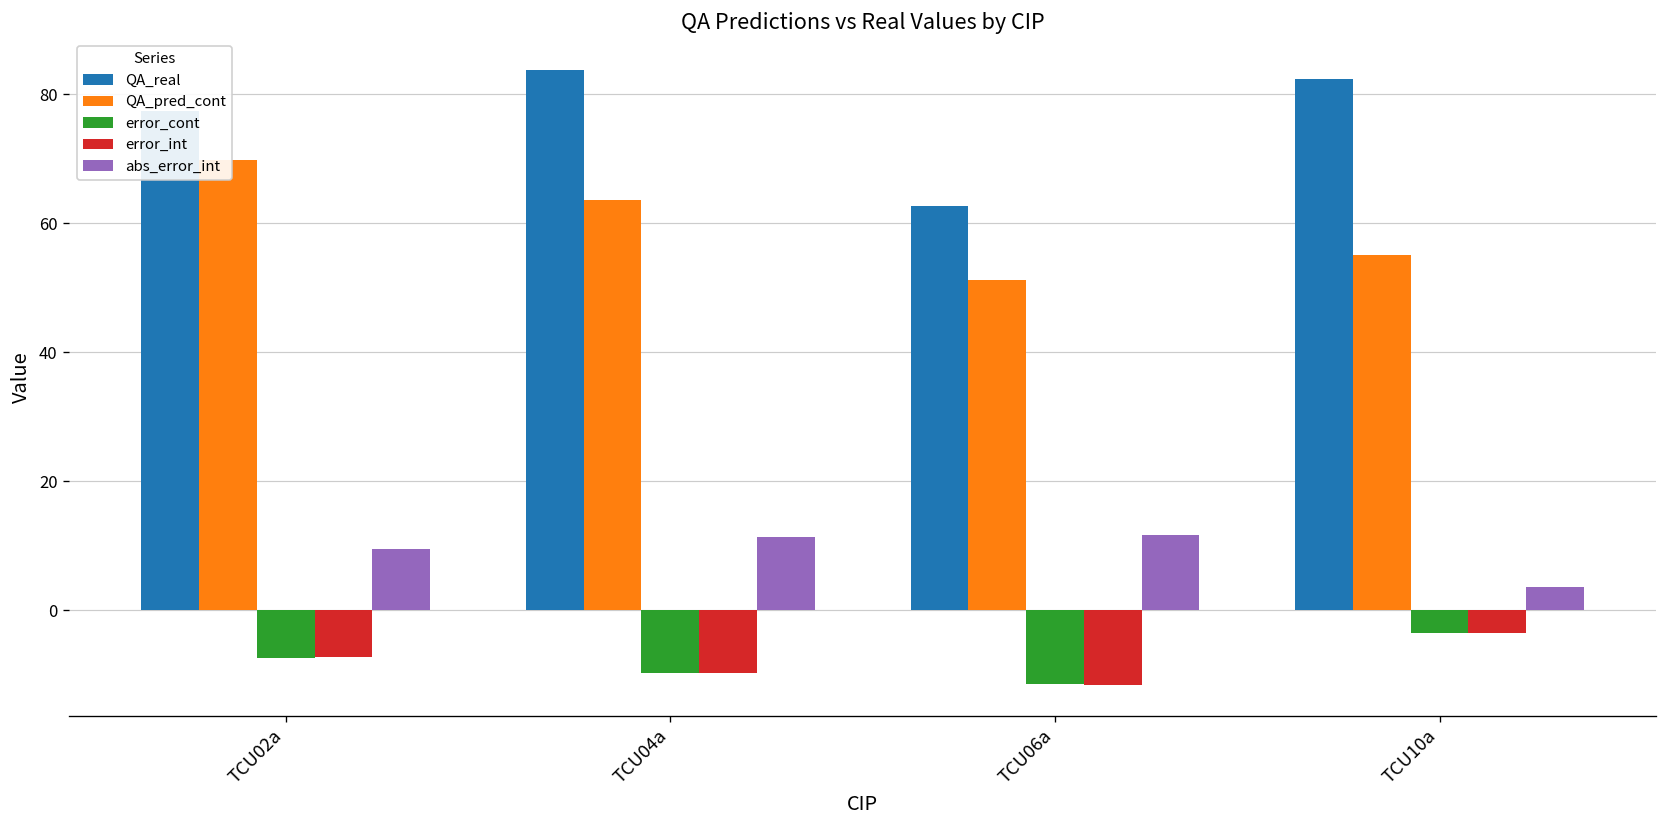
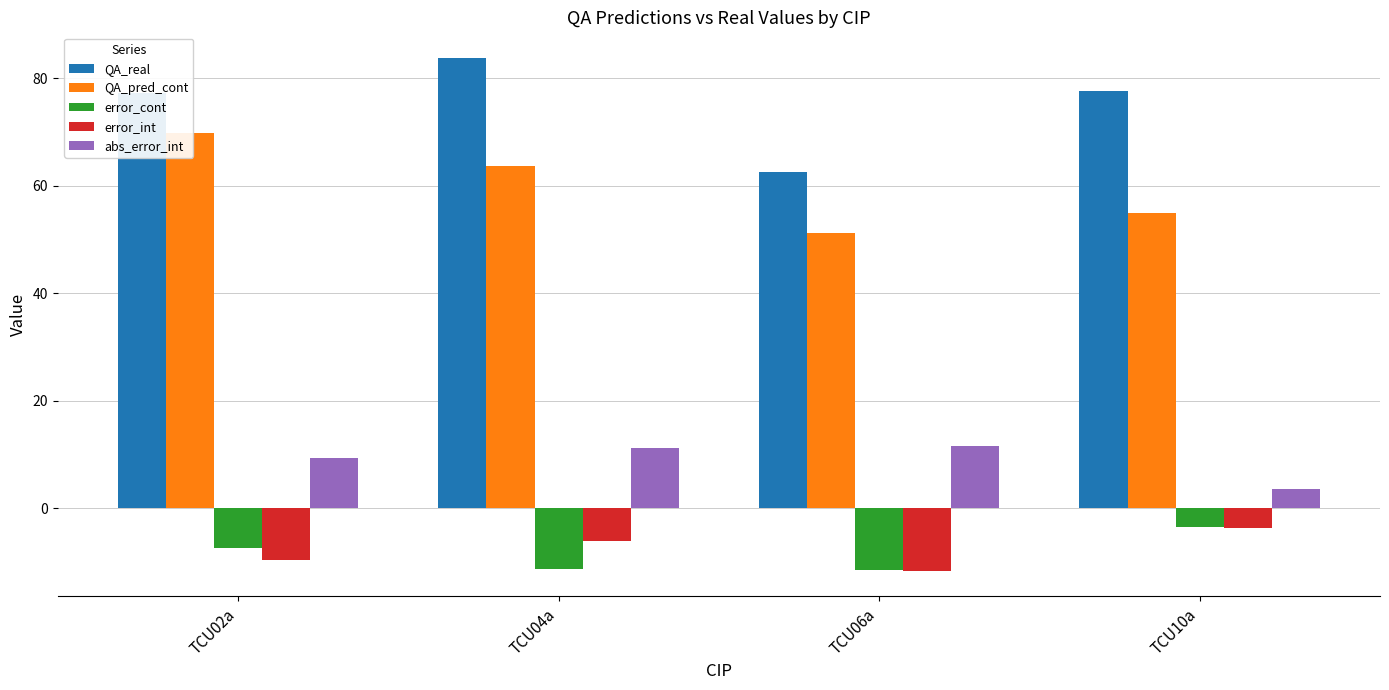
  {
    "QA_real": {
      "TCU04a": 84,
      "TCU06a": 63,
-     "TCU10a": 82
+     "TCU10a": 78
    },
    "QA_pred_cont": {
      "TCU04a": 64,
      "TCU06a": 51,
      "TCU10a": 55
    },
    "error_cont": {
      "TCU02a": -7,
-     "TCU04a": -10,
+     "TCU04a": -11,
      "TCU06a": -11,
      "TCU10a": -4
    },
    "error_int": {
-     "TCU02a": -7,
-     "TCU04a": -10,
+     "TCU02a": -10,
+     "TCU04a": -6,
      "TCU06a": -12,
      "TCU10a": -4
    },
    "abs_error_int": {
      "TCU02a": 9,
      "TCU04a": 11,
      "TCU06a": 12,
      "TCU10a": 4
    }
  }
